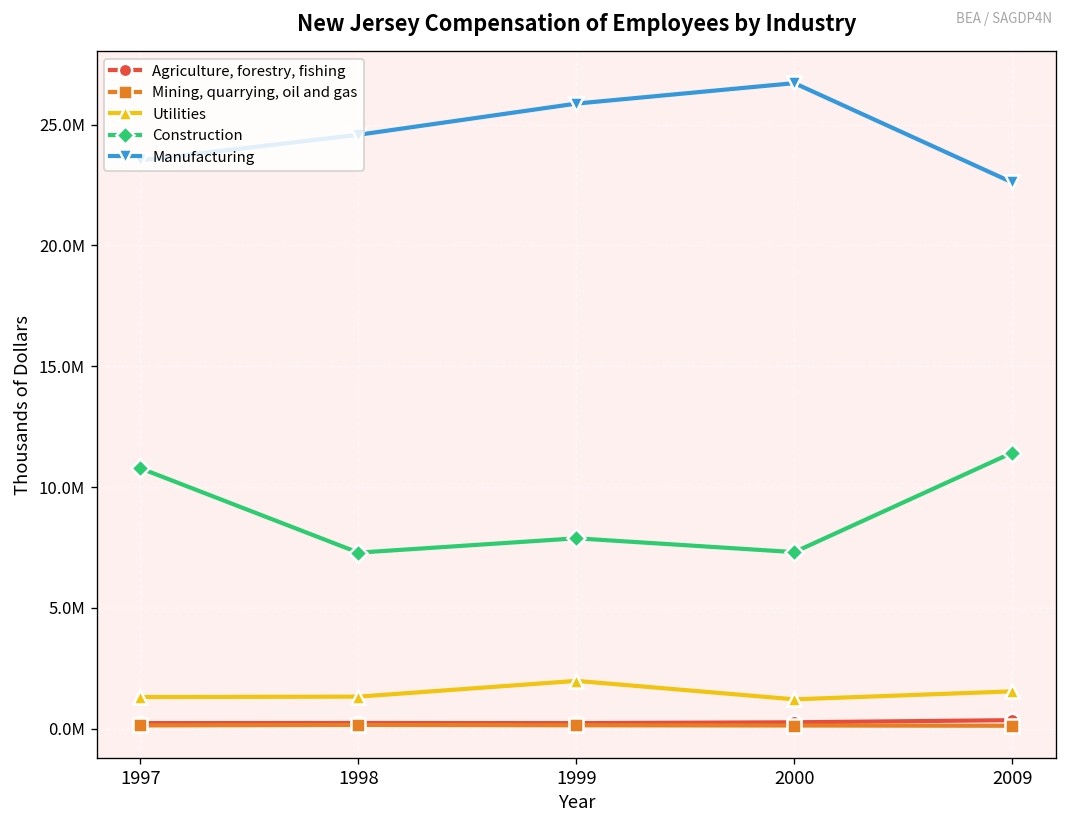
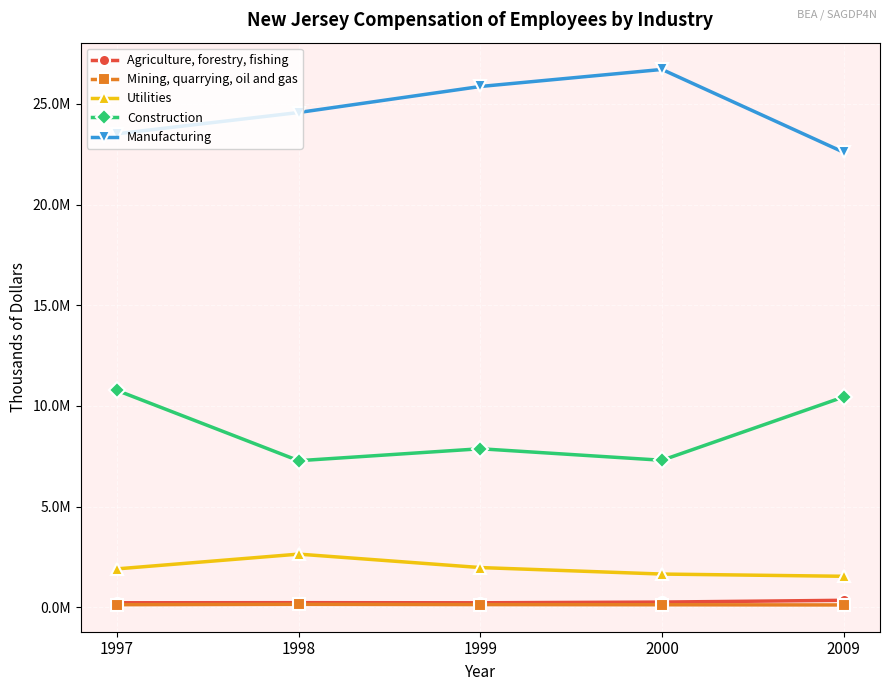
  {
    "Utilities": {
-     "1997": 1300000,
-     "1998": 1300000,
+     "1997": 1900000,
+     "1998": 2600000,
      "1999": 2000000,
-     "2000": 1200000,
+     "2000": 1700000,
      "2009": 1500000
    },
    "Construction": {
      "1997": 10800000,
      "1998": 7300000,
      "1999": 7900000,
      "2000": 7300000,
-     "2009": 11400000
+     "2009": 10400000
    },
    "Manufacturing": {
      "1999": 25900000,
      "2000": 26700000,
      "2009": 22600000
    }
  }
